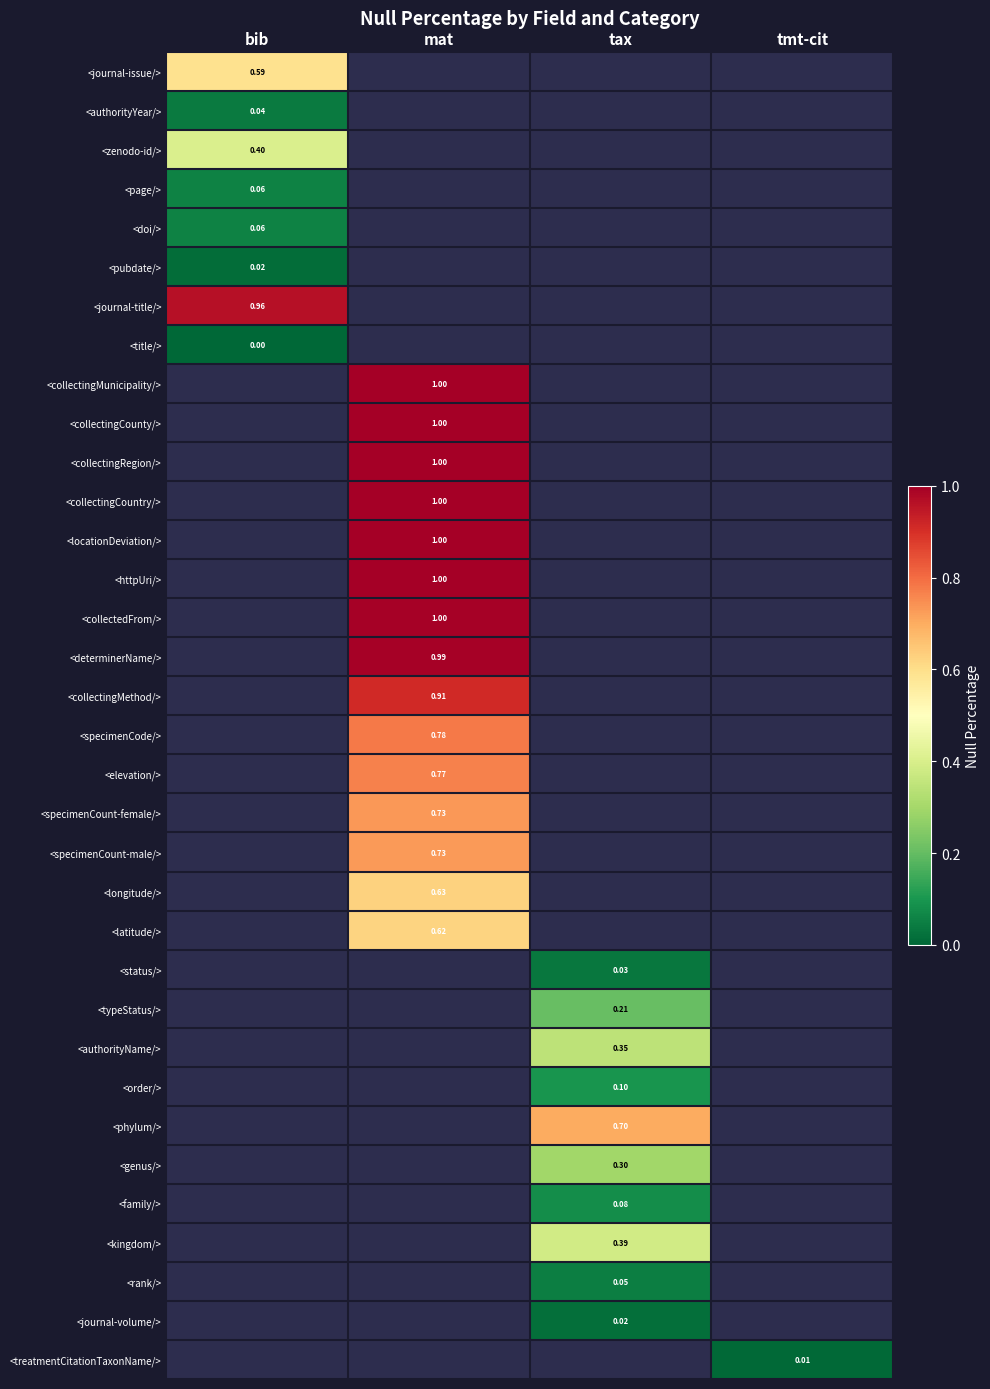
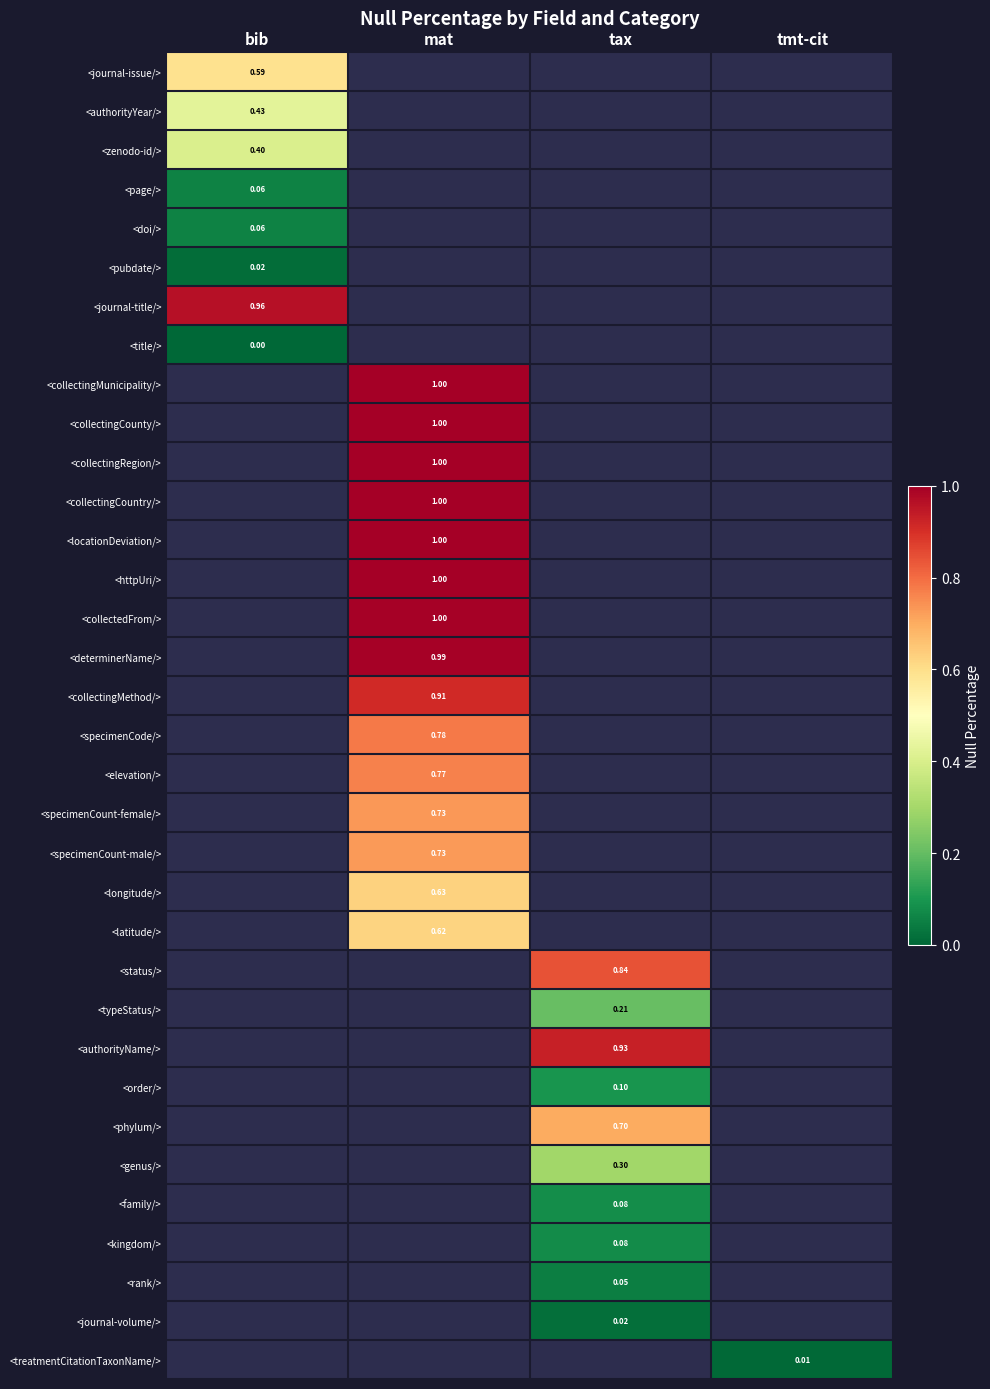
  {
    "<journal-issue/>": {
      "bib": 0.59
    },
    "<authorityYear/>": {
-     "bib": 0.04
+     "bib": 0.43
    },
    "<zenodo-id/>": {
      "bib": 0.40
    },
    "<page/>": {
      "bib": 0.06
    },
    "<doi/>": {
      "bib": 0.06
    },
    "<pubdate/>": {
      "bib": 0.02
    },
    "<journal-title/>": {
      "bib": 0.96
    },
    "<title/>": {
      "bib": 0.00
    },
    "<collectingMunicipality/>": {
      "mat": 1.00
    },
    "<collectingCounty/>": {
      "mat": 1.00
    },
    "<collectingRegion/>": {
      "mat": 1.00
    },
    "<collectingCountry/>": {
      "mat": 1.00
    },
    "<locationDeviation/>": {
      "mat": 1.00
    },
    "<httpUri/>": {
      "mat": 1.00
    },
    "<collectedFrom/>": {
      "mat": 1.00
    },
    "<determinerName/>": {
      "mat": 0.99
    },
    "<collectingMethod/>": {
      "mat": 0.91
    },
    "<specimenCode/>": {
      "mat": 0.78
    },
    "<elevation/>": {
      "mat": 0.77
    },
    "<specimenCount-female/>": {
      "mat": 0.73
    },
    "<specimenCount-male/>": {
      "mat": 0.73
    },
    "<longitude/>": {
      "mat": 0.63
    },
    "<latitude/>": {
      "mat": 0.62
    },
    "<status/>": {
-     "tax": 0.03
+     "tax": 0.84
    },
    "<typeStatus/>": {
      "tax": 0.21
    },
    "<authorityName/>": {
-     "tax": 0.35
+     "tax": 0.93
    },
    "<order/>": {
      "tax": 0.10
    },
    "<phylum/>": {
      "tax": 0.70
    },
    "<genus/>": {
      "tax": 0.30
    },
    "<family/>": {
      "tax": 0.08
    },
    "<kingdom/>": {
-     "tax": 0.39
+     "tax": 0.08
    },
    "<rank/>": {
      "tax": 0.05
    },
    "<journal-volume/>": {
      "tax": 0.02
    },
    "<treatmentCitationTaxonName/>": {
      "tmt-cit": 0.01
    }
  }
